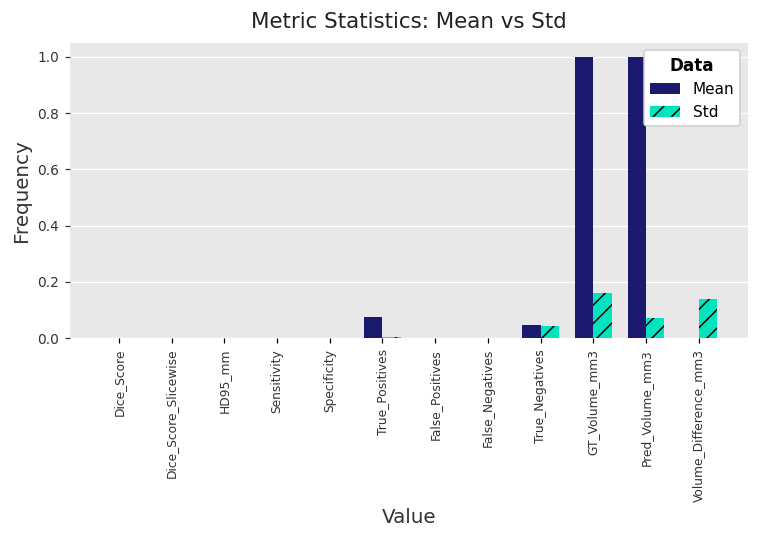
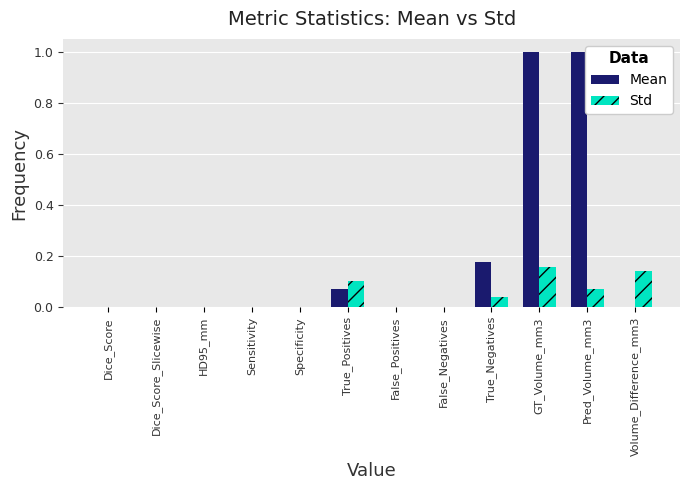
  {
    "Mean": {
      "True_Positives": 0.07,
-     "True_Negatives": 0.05,
+     "True_Negatives": 0.18,
      "GT_Volume_mm3": 1.00,
      "Pred_Volume_mm3": 1.00
    },
    "Std": {
-     "True_Positives": 0.00,
+     "True_Positives": 0.10,
      "True_Negatives": 0.04,
      "GT_Volume_mm3": 0.16,
      "Pred_Volume_mm3": 0.07,
      "Volume_Difference_mm3": 0.14
    }
  }
